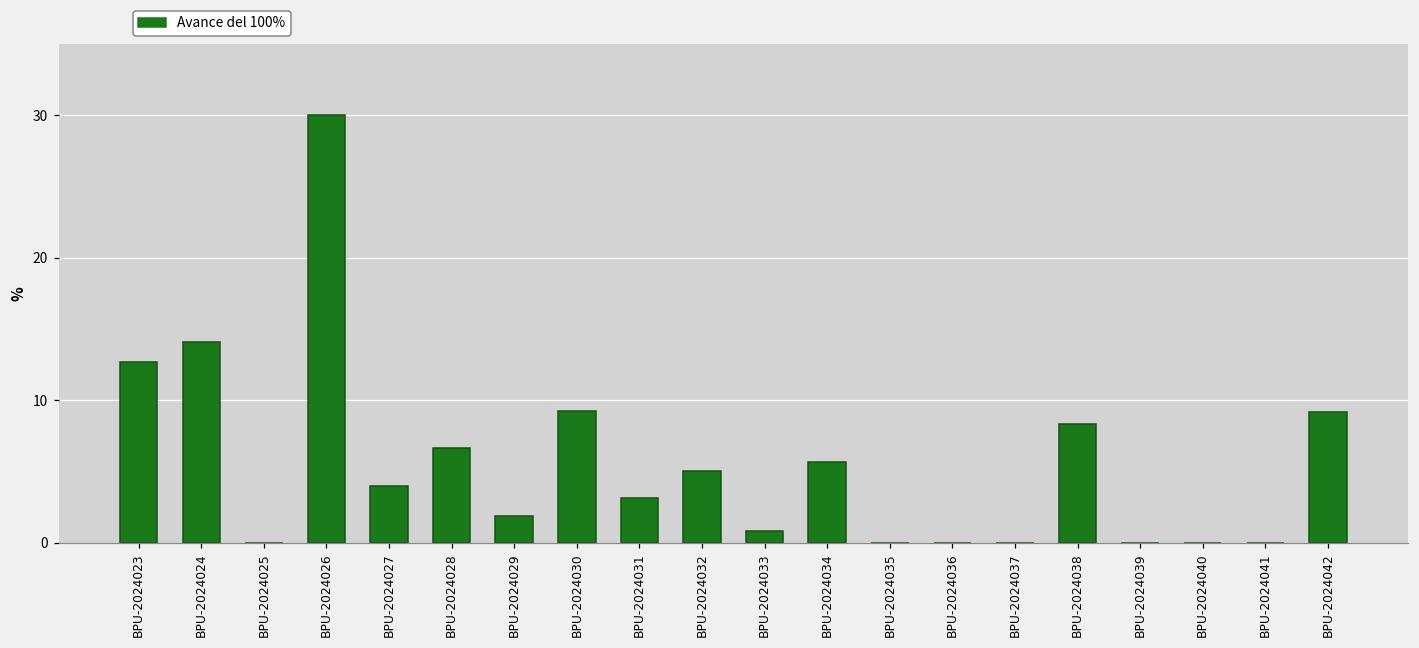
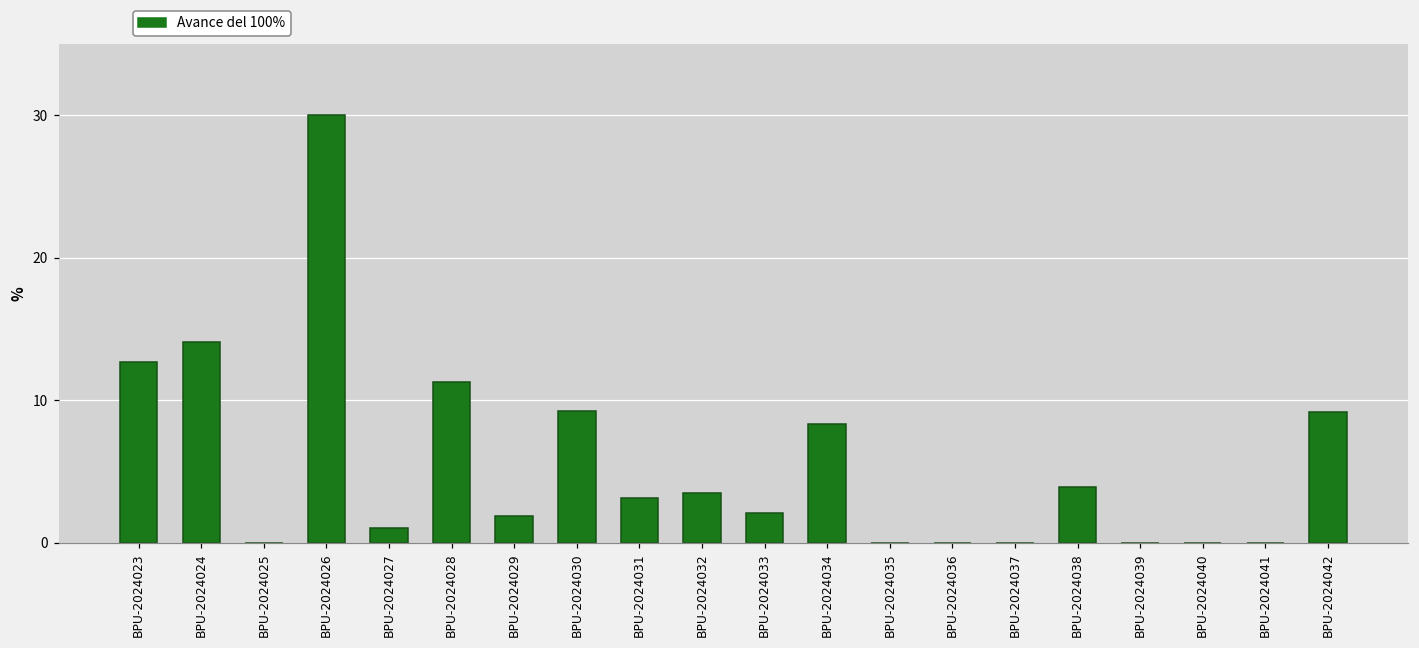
  {
    "BPU-2024023": 12.7,
    "BPU-2024024": 14.1,
    "BPU-2024025": 0.0,
    "BPU-2024026": 30.0,
-   "BPU-2024027": 4.0,
-   "BPU-2024028": 6.7,
+   "BPU-2024027": 1.0,
+   "BPU-2024028": 11.2,
    "BPU-2024029": 1.8,
    "BPU-2024030": 9.2,
    "BPU-2024031": 3.1,
-   "BPU-2024032": 5.0,
-   "BPU-2024033": 0.8,
-   "BPU-2024034": 5.7,
+   "BPU-2024032": 3.5,
+   "BPU-2024033": 2.1,
+   "BPU-2024034": 8.3,
    "BPU-2024035": 0.0,
    "BPU-2024036": 0.0,
    "BPU-2024037": 0.0,
-   "BPU-2024038": 8.3,
+   "BPU-2024038": 3.9,
    "BPU-2024039": 0.0,
    "BPU-2024040": 0.0,
    "BPU-2024041": 0.0,
    "BPU-2024042": 9.2
  }
